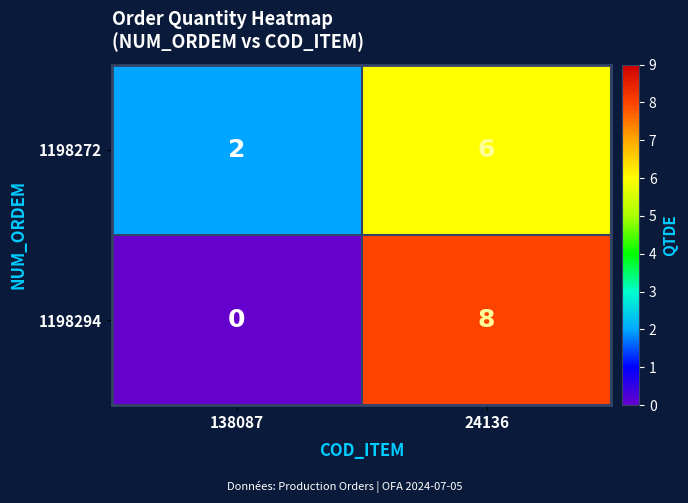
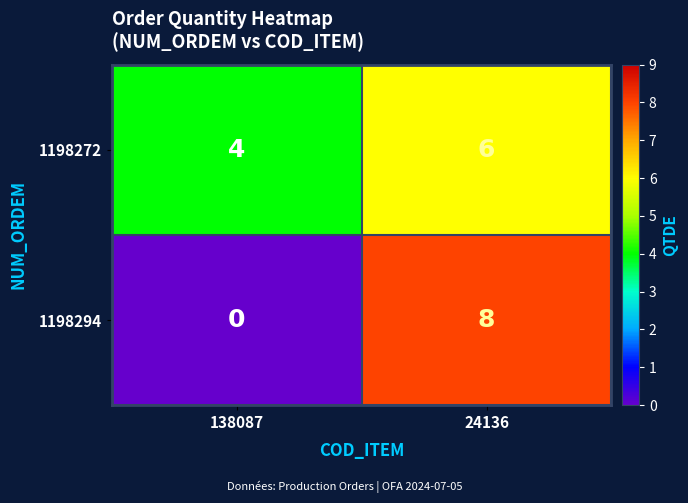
  {
    "1198272": {
-     "138087": 2,
+     "138087": 4,
      "24136": 6
    },
    "1198294": {
      "138087": 0,
      "24136": 8
    }
  }
